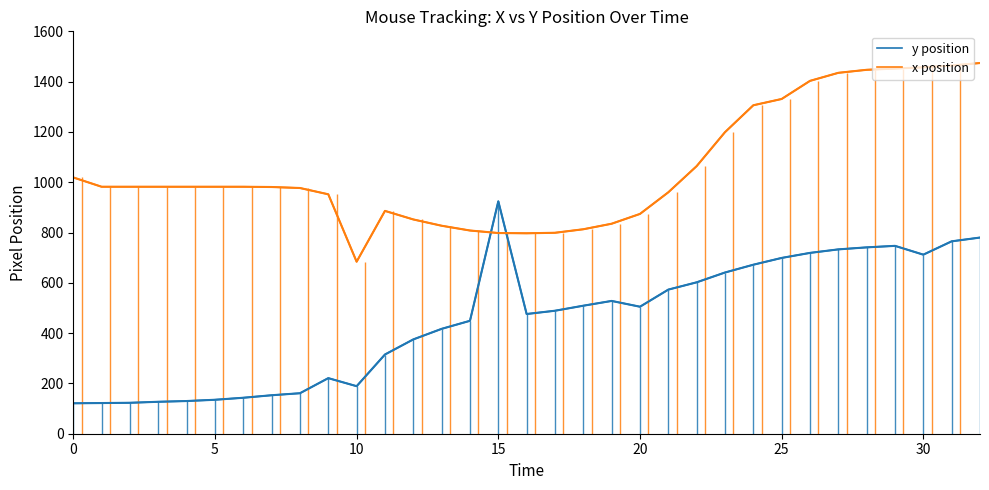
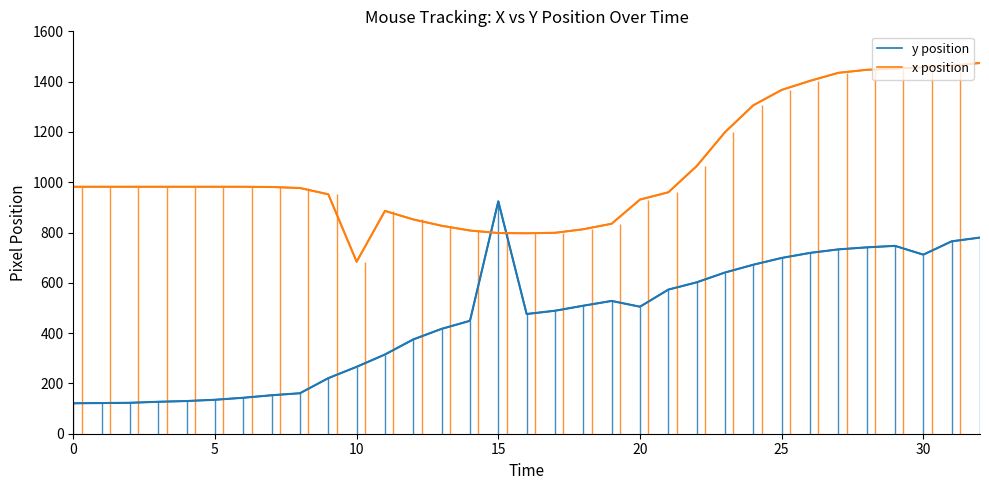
  {
    "y position": {
      "0": 120,
      "5": 140,
-     "10": 190,
+     "10": 270,
      "15": 920,
      "20": 510,
      "25": 700,
      "30": 710
    },
    "x position": {
-     "0": 1020,
+     "0": 980,
      "5": 980,
      "10": 680,
      "15": 800,
-     "20": 870,
-     "25": 1330
+     "20": 930,
+     "25": 1370
    }
  }
